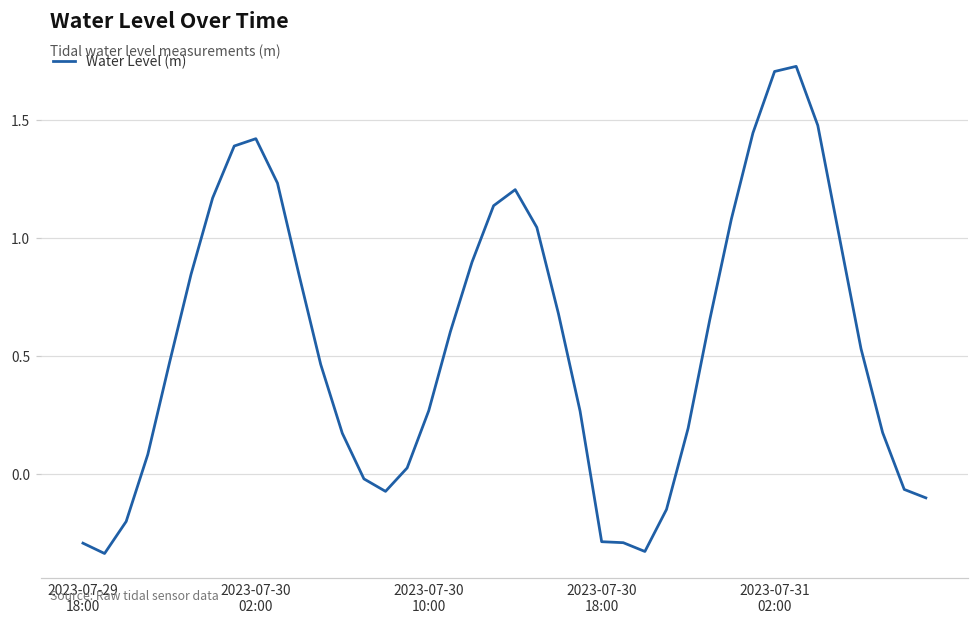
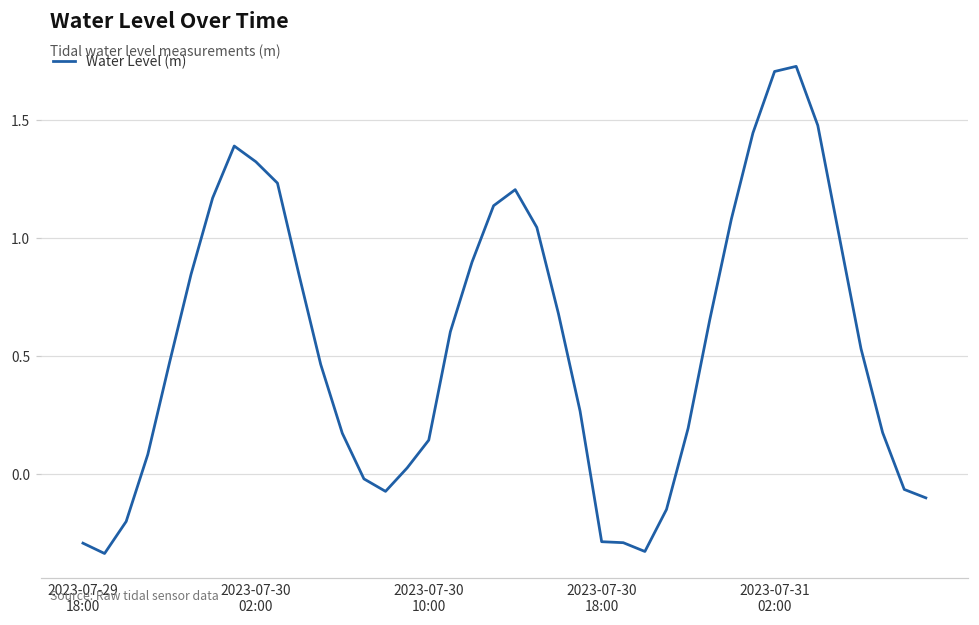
  {
    "2023-07-29 18:00": -0.29,
-   "2023-07-30 02:00": 1.42,
-   "2023-07-30 10:00": 0.27,
+   "2023-07-30 02:00": 1.32,
+   "2023-07-30 10:00": 0.14,
    "2023-07-30 18:00": -0.29,
    "2023-07-31 02:00": 1.70
  }
